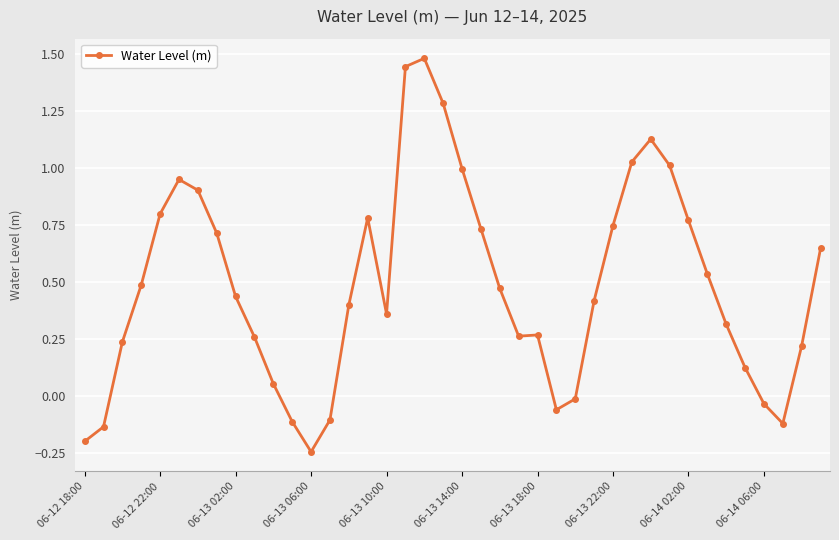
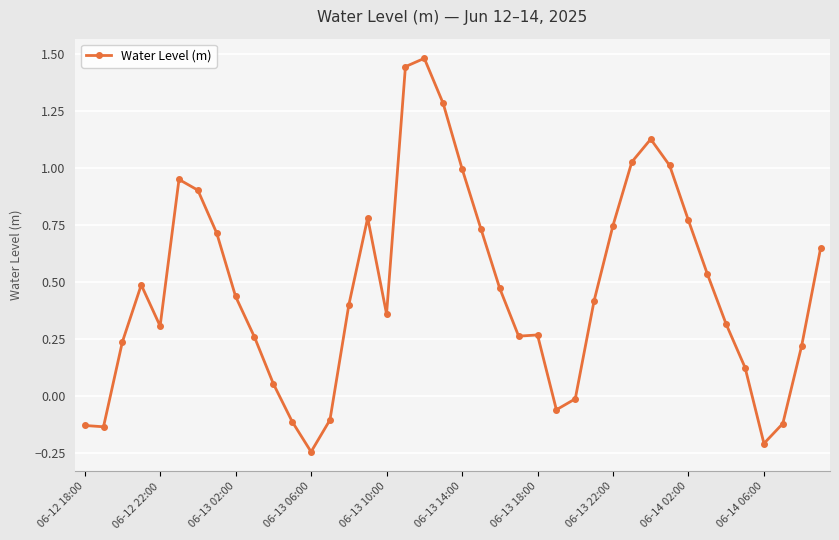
  {
-   "06-12 18:00": -0.20,
-   "06-12 22:00": 0.80,
+   "06-12 18:00": -0.13,
+   "06-12 22:00": 0.31,
    "06-13 02:00": 0.44,
    "06-13 06:00": -0.24,
    "06-13 10:00": 0.36,
    "06-13 14:00": 1.00,
    "06-13 18:00": 0.27,
    "06-13 22:00": 0.75,
    "06-14 02:00": 0.77,
-   "06-14 06:00": -0.03
+   "06-14 06:00": -0.21
  }
